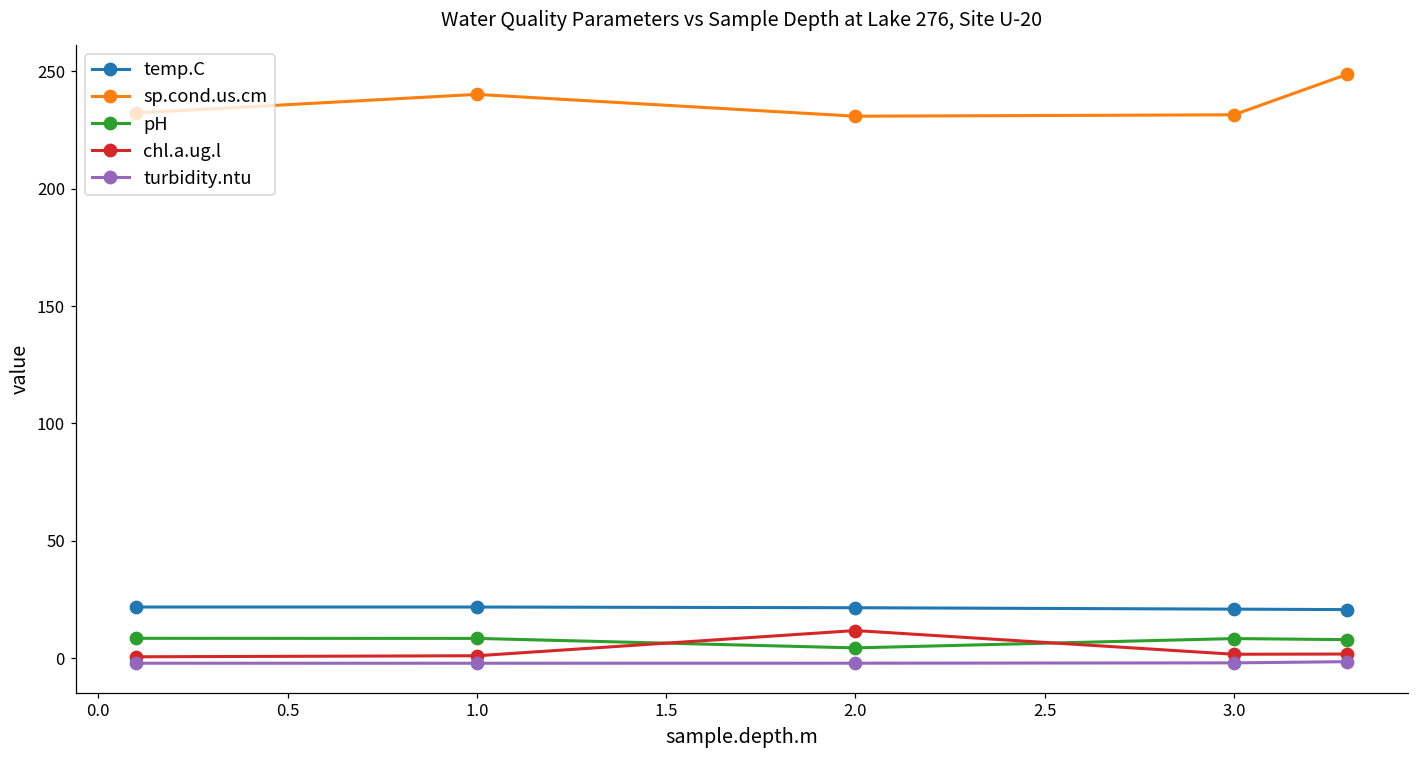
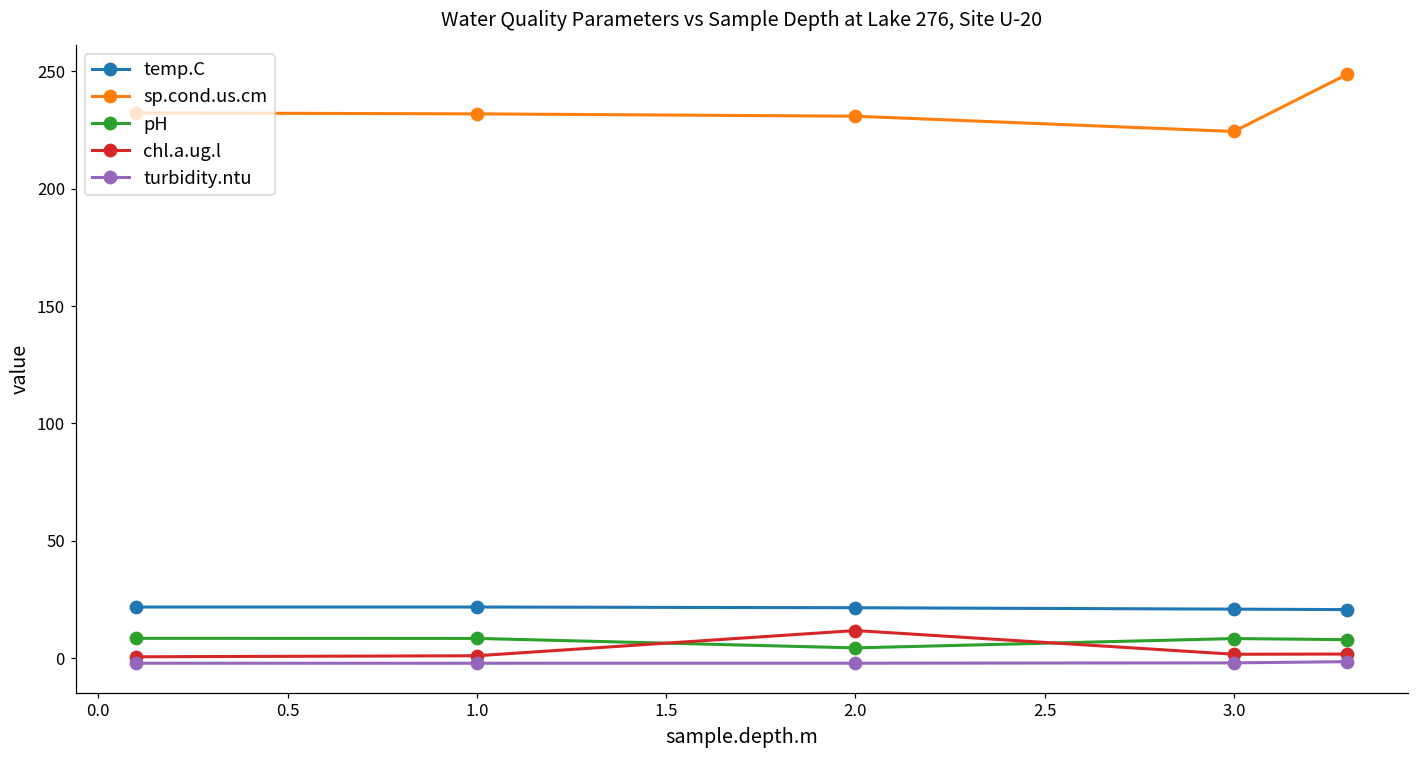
  {
    "temp.C": {
      "1.0": 22,
      "2.0": 22,
      "3.0": 21
    },
    "sp.cond.us.cm": {
-     "1.0": 240,
+     "1.0": 232,
      "2.0": 231,
-     "3.0": 232
+     "3.0": 224
    },
    "pH": {
      "1.0": 8,
      "2.0": 4,
      "3.0": 8
    },
    "chl.a.ug.l": {
      "1.0": 1,
      "2.0": 12,
      "3.0": 2
    },
    "turbidity.ntu": {
      "1.0": -2,
      "2.0": -2,
      "3.0": -2
    }
  }
